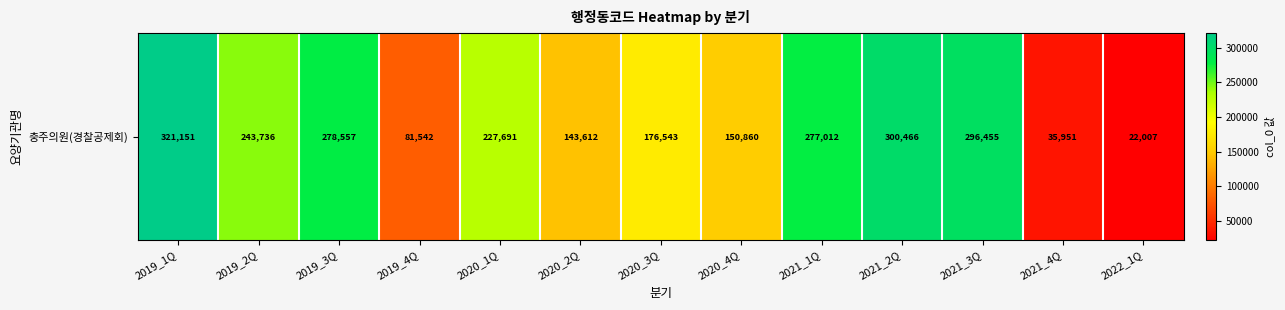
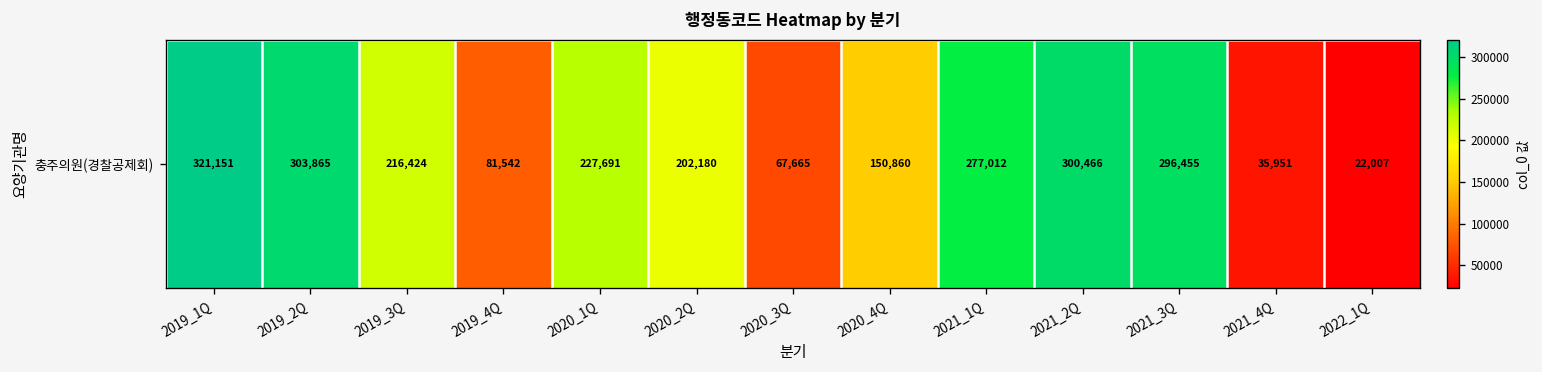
  {
    "충주의원(경찰공제회)": {
      "2019_1Q": "321,151",
-     "2019_2Q": "243,736",
-     "2019_3Q": "278,557",
+     "2019_2Q": "303,865",
+     "2019_3Q": "216,424",
      "2019_4Q": "81,542",
      "2020_1Q": "227,691",
-     "2020_2Q": "143,612",
-     "2020_3Q": "176,543",
+     "2020_2Q": "202,180",
+     "2020_3Q": "67,665",
      "2020_4Q": "150,860",
      "2021_1Q": "277,012",
      "2021_2Q": "300,466",
      "2021_3Q": "296,455",
      "2021_4Q": "35,951",
      "2022_1Q": "22,007"
    }
  }
